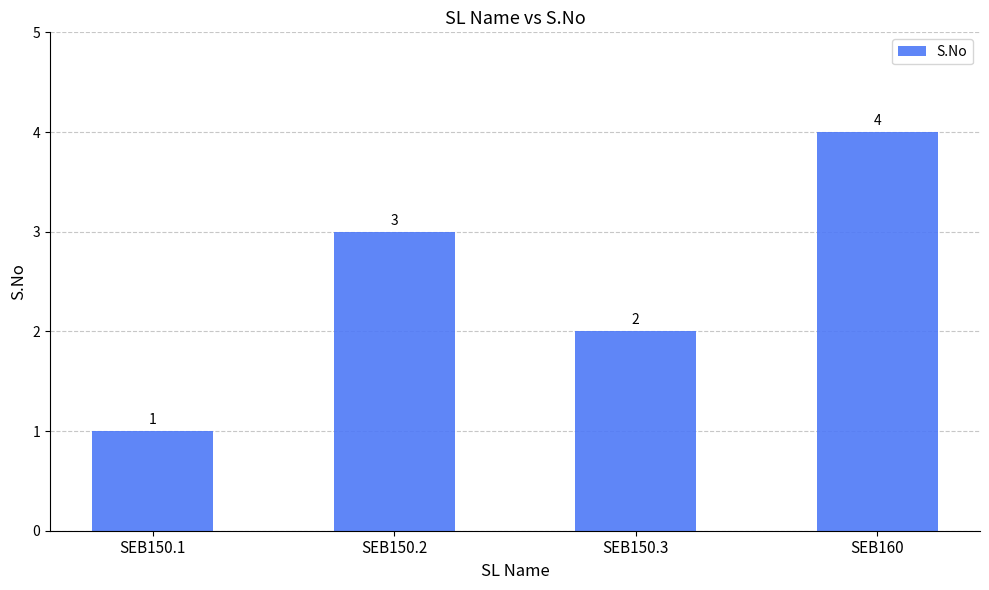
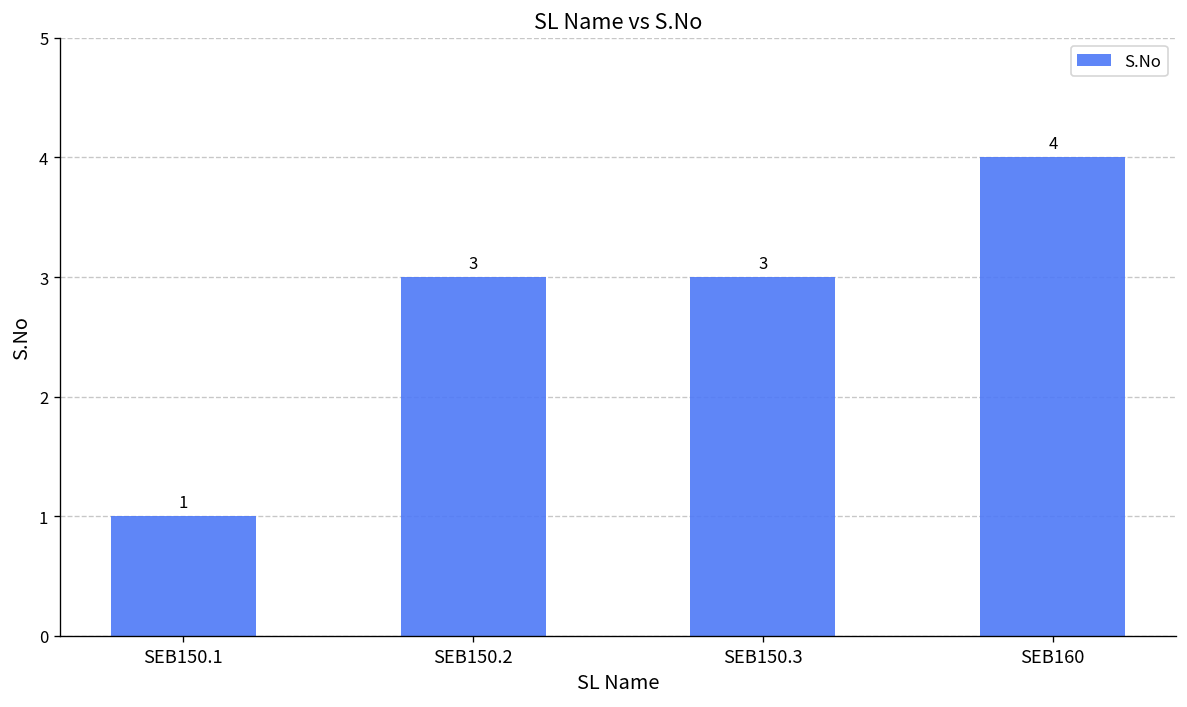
  {
    "SEB150.1": 1,
    "SEB150.2": 3,
-   "SEB150.3": 2,
+   "SEB150.3": 3,
    "SEB160": 4
  }
